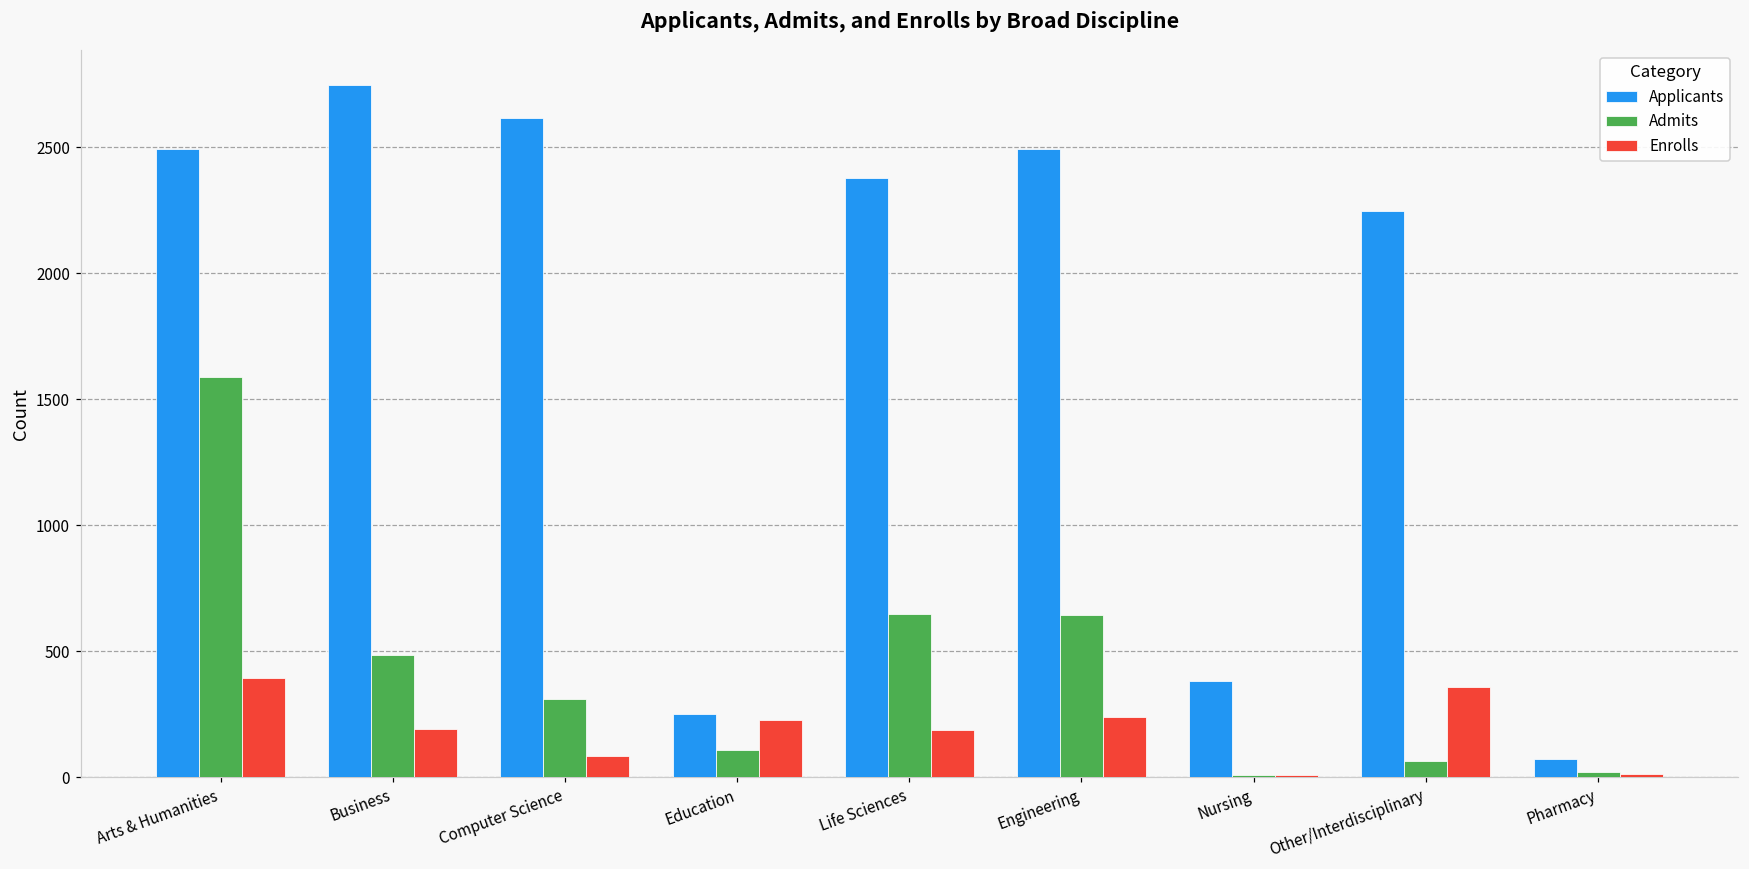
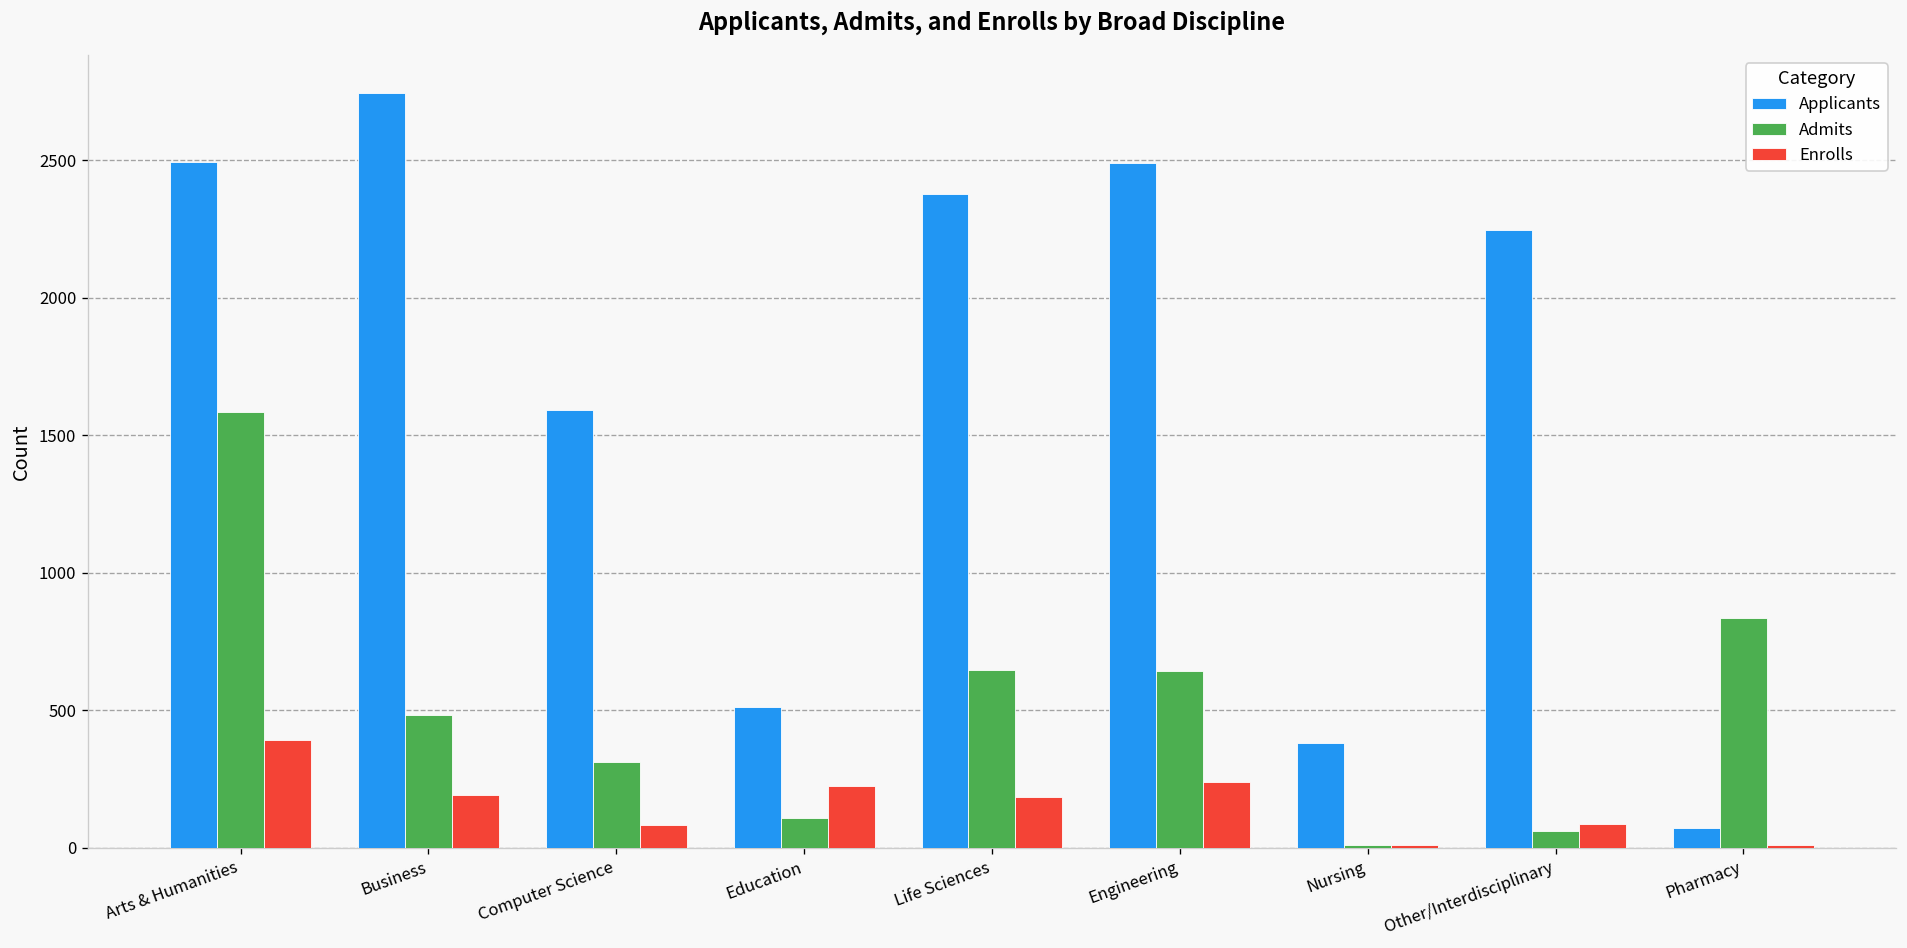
  {
    "Applicants": {
      "Arts & Humanities": 2490,
      "Business": 2750,
-     "Computer Science": 2620,
-     "Education": 250,
+     "Computer Science": 1590,
+     "Education": 510,
      "Life Sciences": 2380,
      "Engineering": 2490,
      "Nursing": 380,
      "Other/Interdisciplinary": 2250,
      "Pharmacy": 70
    },
    "Admits": {
      "Arts & Humanities": 1590,
      "Business": 480,
      "Computer Science": 310,
      "Education": 110,
      "Life Sciences": 650,
      "Engineering": 640,
      "Other/Interdisciplinary": 60,
-     "Pharmacy": 20
+     "Pharmacy": 840
    },
    "Enrolls": {
      "Arts & Humanities": 390,
      "Business": 190,
      "Computer Science": 80,
      "Education": 230,
      "Life Sciences": 190,
      "Engineering": 240,
-     "Other/Interdisciplinary": 360,
+     "Other/Interdisciplinary": 90,
      "Pharmacy": 10
    }
  }
